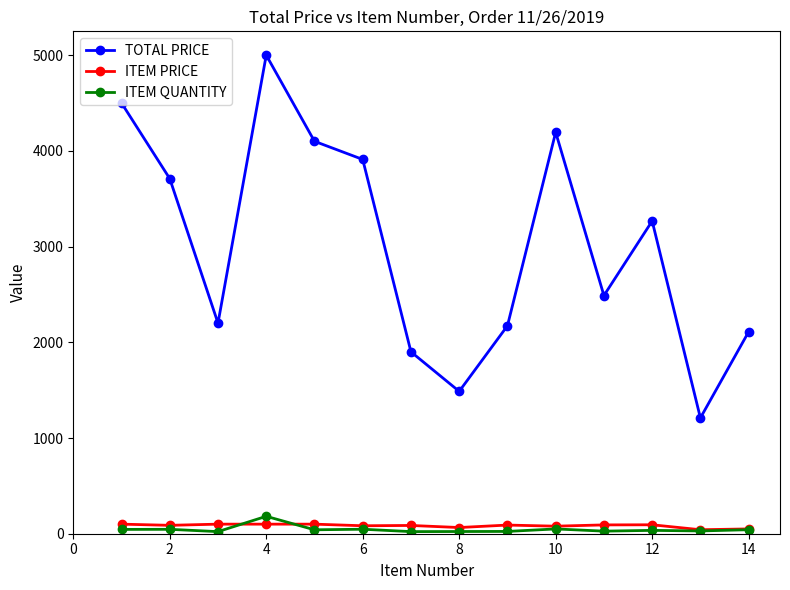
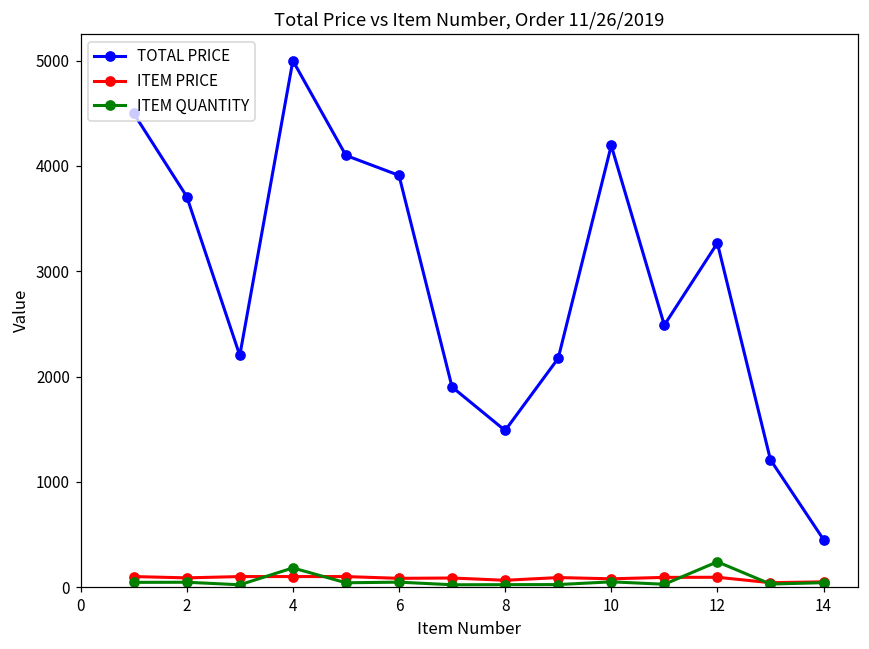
  {
    "TOTAL PRICE": {
      "2": 3700,
      "4": 5000,
      "6": 3900,
      "8": 1500,
      "10": 4200,
      "12": 3300,
-     "14": 2100
+     "14": 500
    },
    "ITEM PRICE": {
      "2": 100,
      "4": 100,
      "6": 100,
      "8": 100,
      "10": 100,
      "12": 100
    },
    "ITEM QUANTITY": {
      "2": 0,
      "4": 200,
      "6": 0,
      "8": 0,
      "10": 100,
-     "12": 0
+     "12": 200
    }
  }
